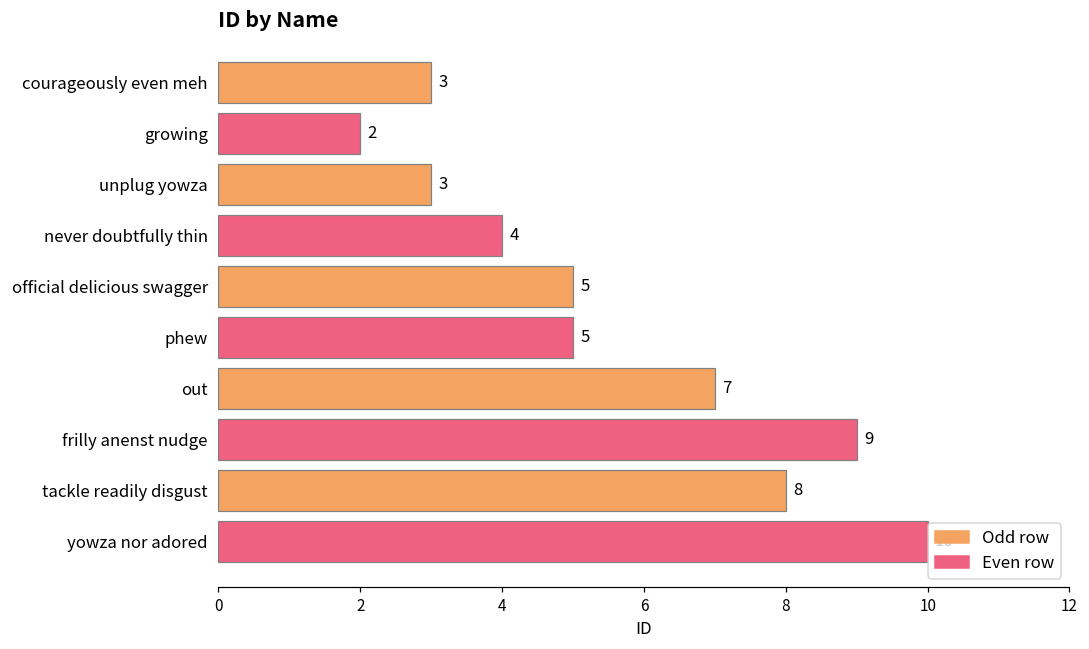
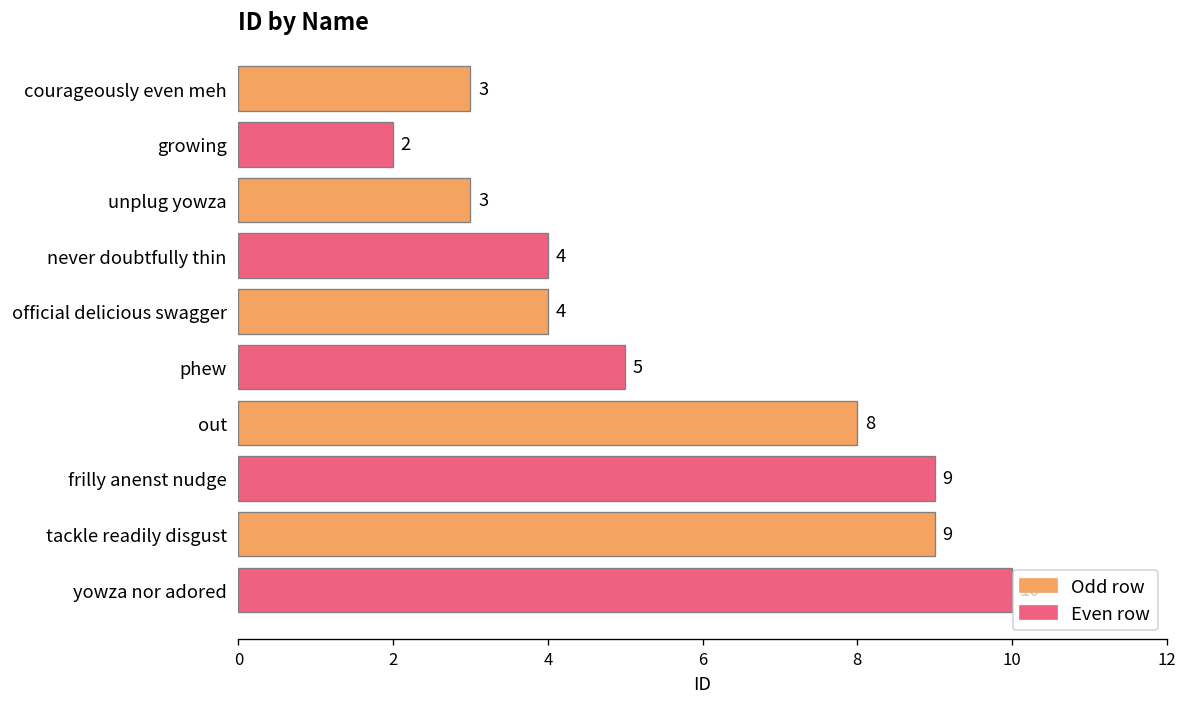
  {
    "courageously even meh": 3,
    "growing": 2,
    "unplug yowza": 3,
    "never doubtfully thin": 4,
-   "official delicious swagger": 5,
+   "official delicious swagger": 4,
    "phew": 5,
-   "out": 7,
+   "out": 8,
    "frilly anenst nudge": 9,
-   "tackle readily disgust": 8
+   "tackle readily disgust": 9
  }
